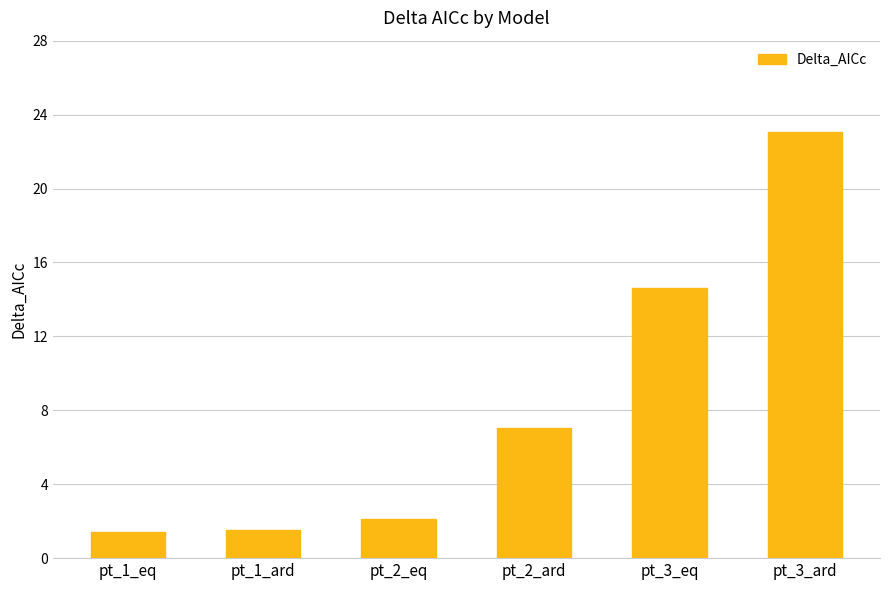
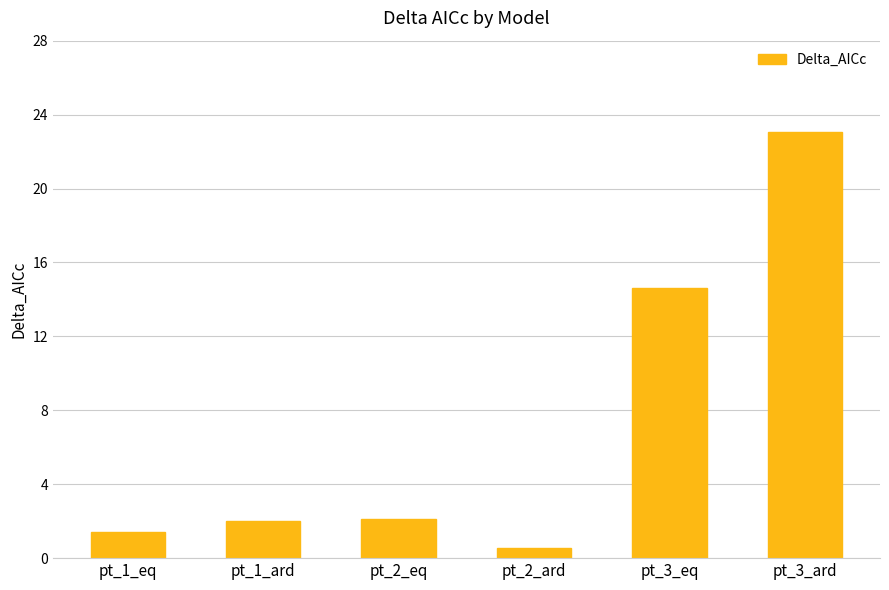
  {
    "pt_1_eq": 1.4,
-   "pt_1_ard": 1.5,
+   "pt_1_ard": 2.0,
    "pt_2_eq": 2.1,
-   "pt_2_ard": 7.1,
+   "pt_2_ard": 0.6,
    "pt_3_eq": 14.6,
    "pt_3_ard": 23.0
  }
